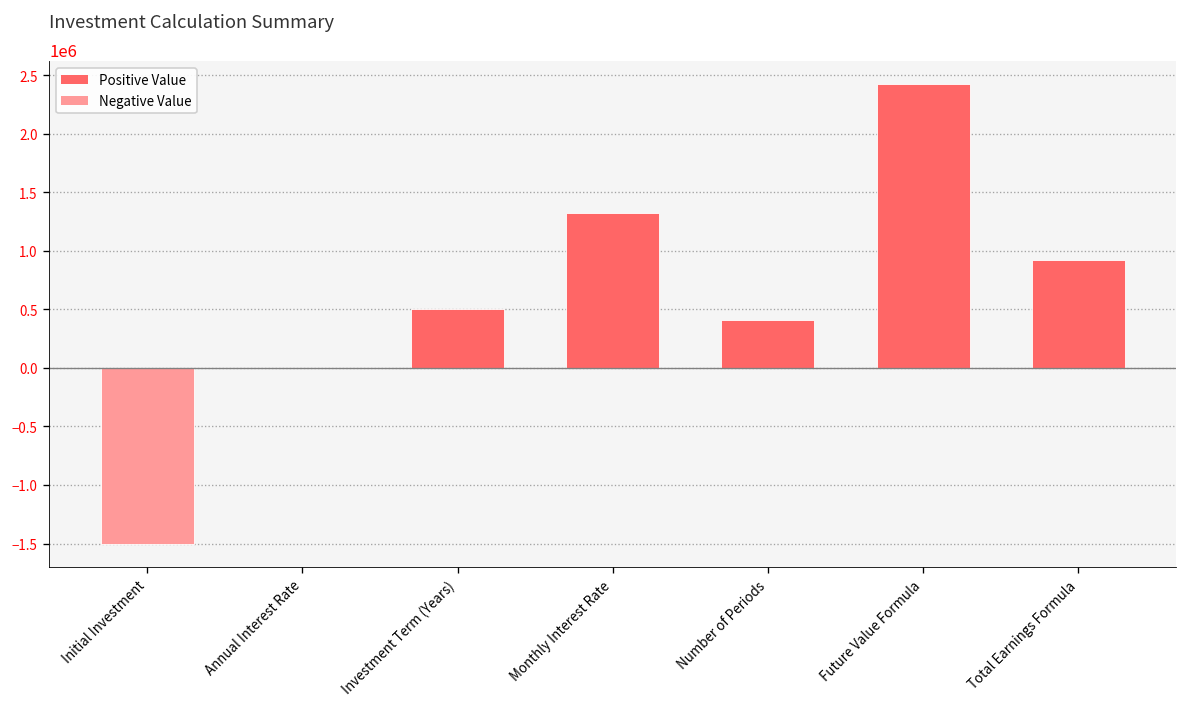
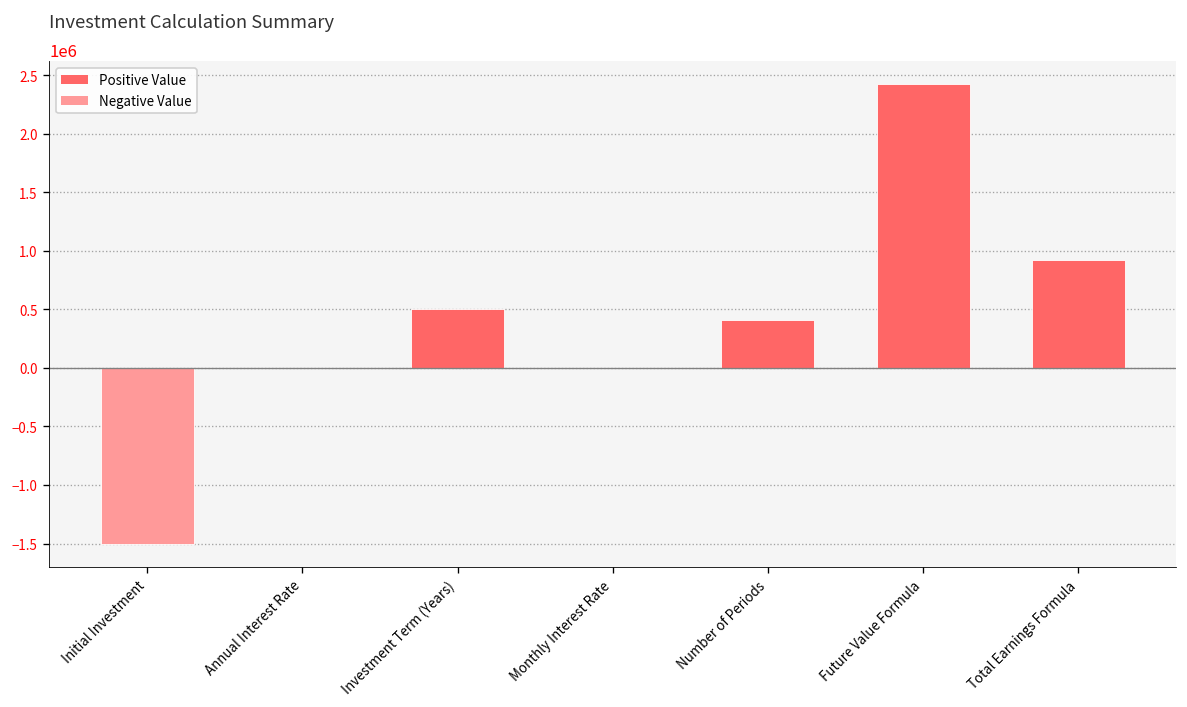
  {
    "Initial Investment": -1500000,
    "Investment Term (Years)": 500000,
-   "Monthly Interest Rate": 1300000,
+   "Monthly Interest Rate": 0,
    "Number of Periods": 400000,
    "Future Value Formula": 2400000,
    "Total Earnings Formula": 900000
  }
